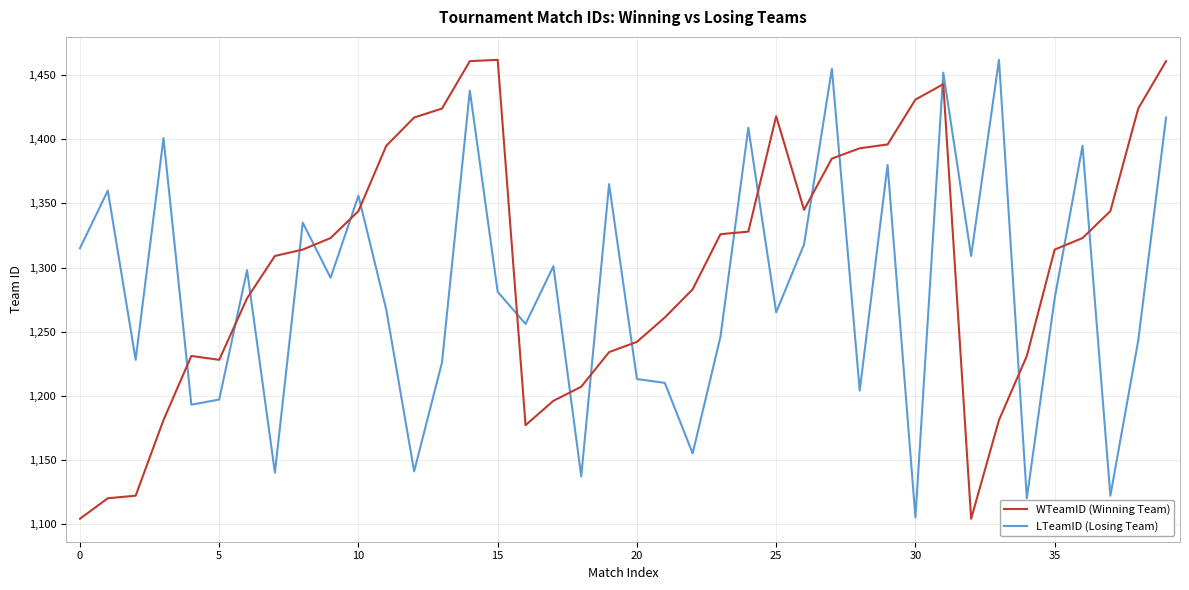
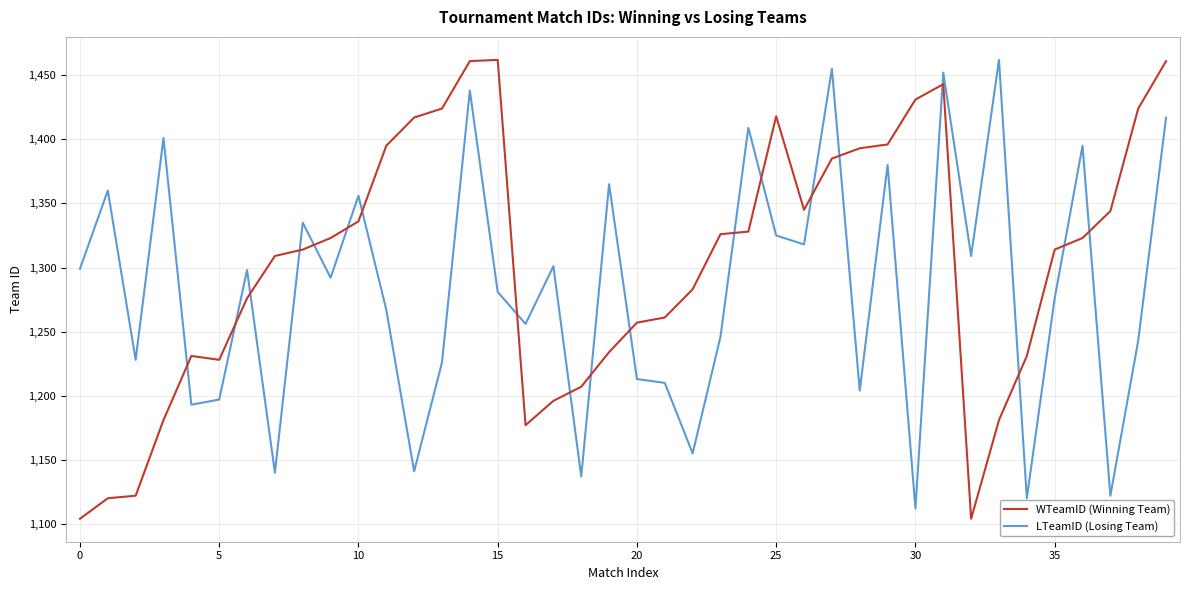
  {
    "WTeamID (Winning Team)": {
      "0": "1,104",
      "5": "1,228",
-     "10": "1,344",
+     "10": "1,336",
      "15": "1,462",
-     "20": "1,242",
+     "20": "1,257",
      "25": "1,418",
      "30": "1,431",
      "35": "1,314"
    },
    "LTeamID (Losing Team)": {
-     "0": "1,315",
+     "0": "1,299",
      "5": "1,197",
      "10": "1,356",
      "15": "1,281",
      "20": "1,213",
-     "25": "1,265",
-     "30": "1,105",
+     "25": "1,325",
+     "30": "1,112",
      "35": "1,276"
    }
  }
